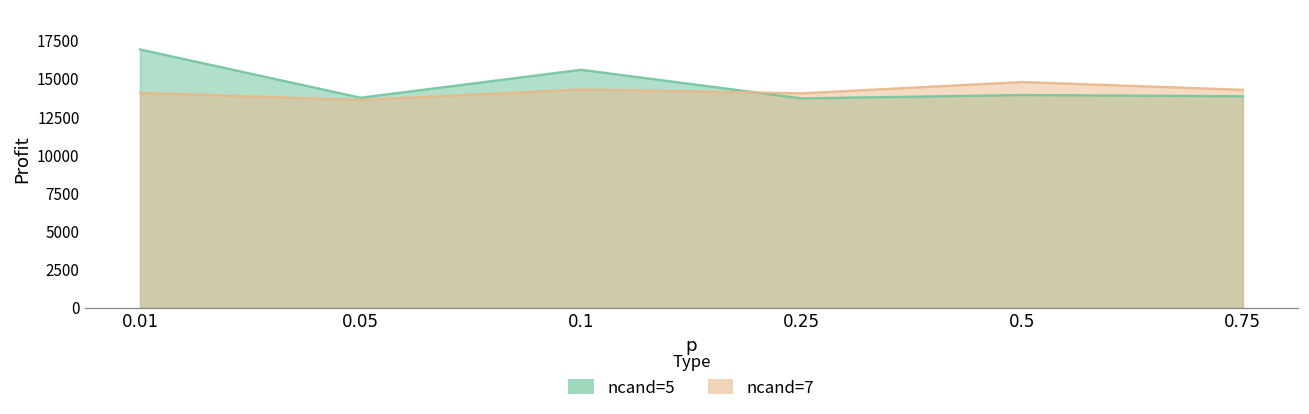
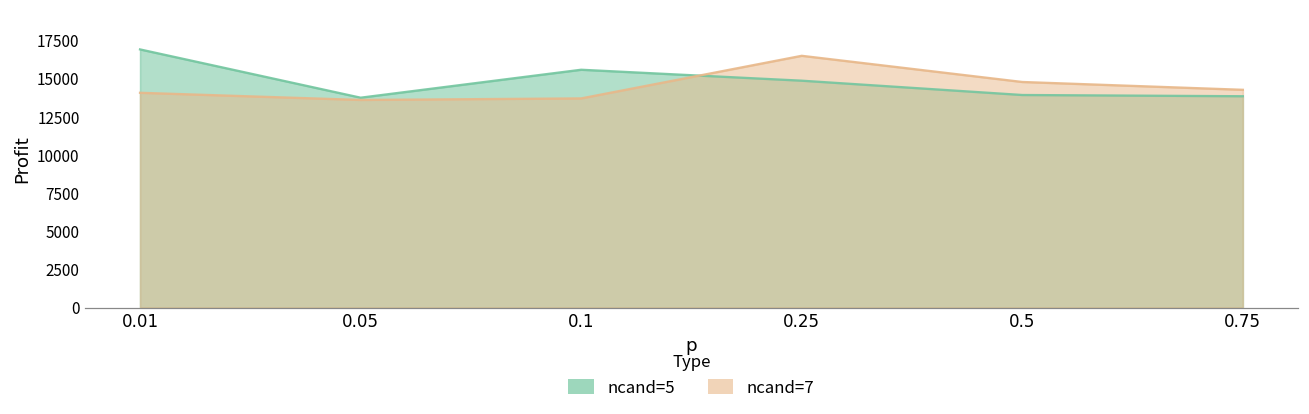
  {
    "ncand=5": {
      "0.01": 16900,
      "0.1": 15600,
-     "0.25": 13700,
+     "0.25": 14900,
      "0.5": 13900,
      "0.75": 13800
    },
    "ncand=7": {
      "0.01": 14100,
-     "0.1": 14300,
-     "0.25": 14000,
+     "0.1": 13700,
+     "0.25": 16500,
      "0.5": 14800,
      "0.75": 14300
    }
  }
